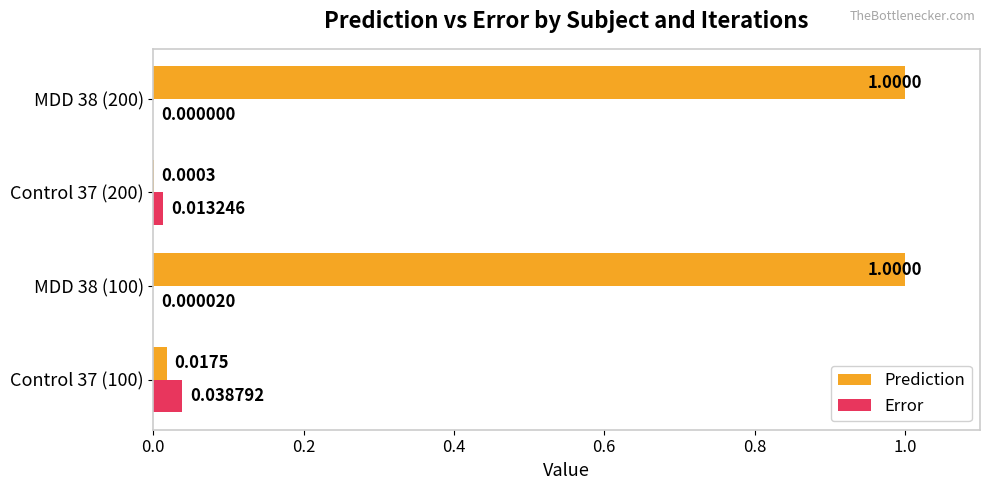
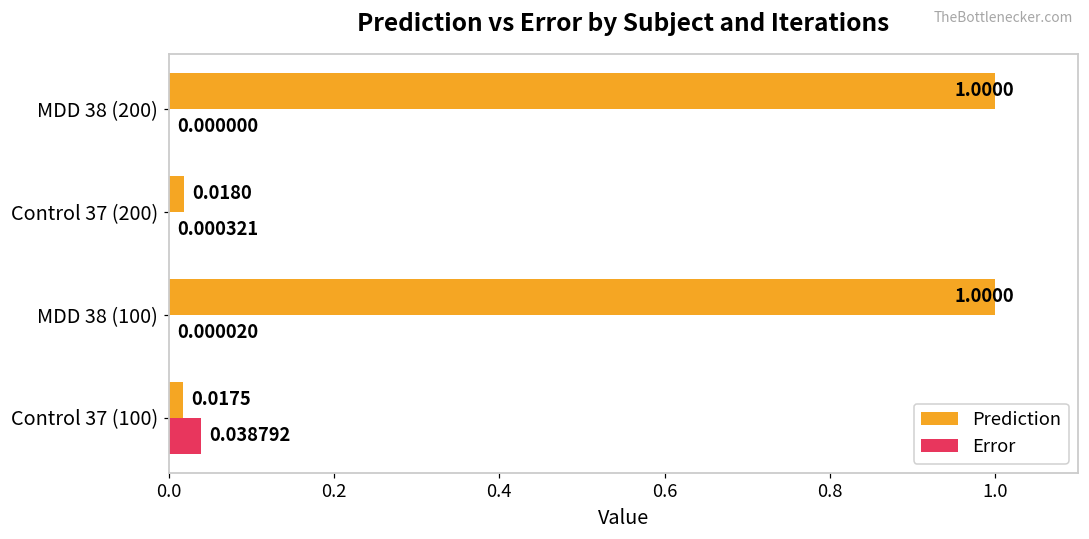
  {
    "Prediction": {
      "MDD 38 (200)": 1.0000,
-     "Control 37 (200)": 0.0003,
+     "Control 37 (200)": 0.0180,
      "MDD 38 (100)": 1.0000,
      "Control 37 (100)": 0.0175
    },
    "Error": {
      "MDD 38 (200)": 0.000000,
-     "Control 37 (200)": 0.013246,
+     "Control 37 (200)": 0.000321,
      "MDD 38 (100)": 0.000020,
      "Control 37 (100)": 0.038792
    }
  }
